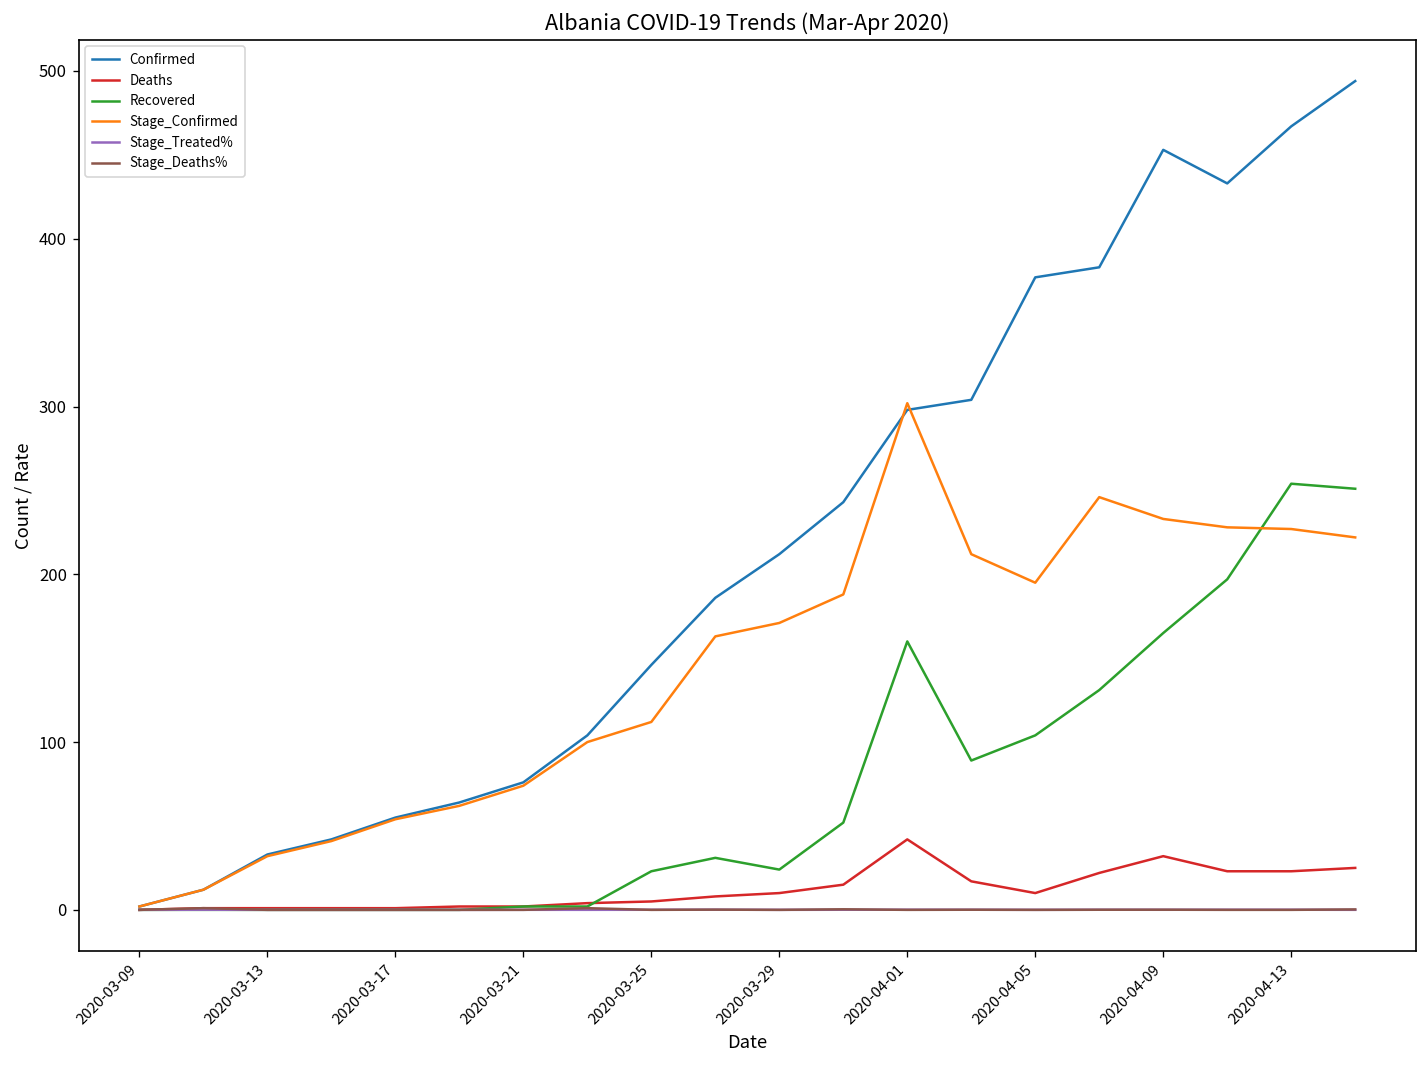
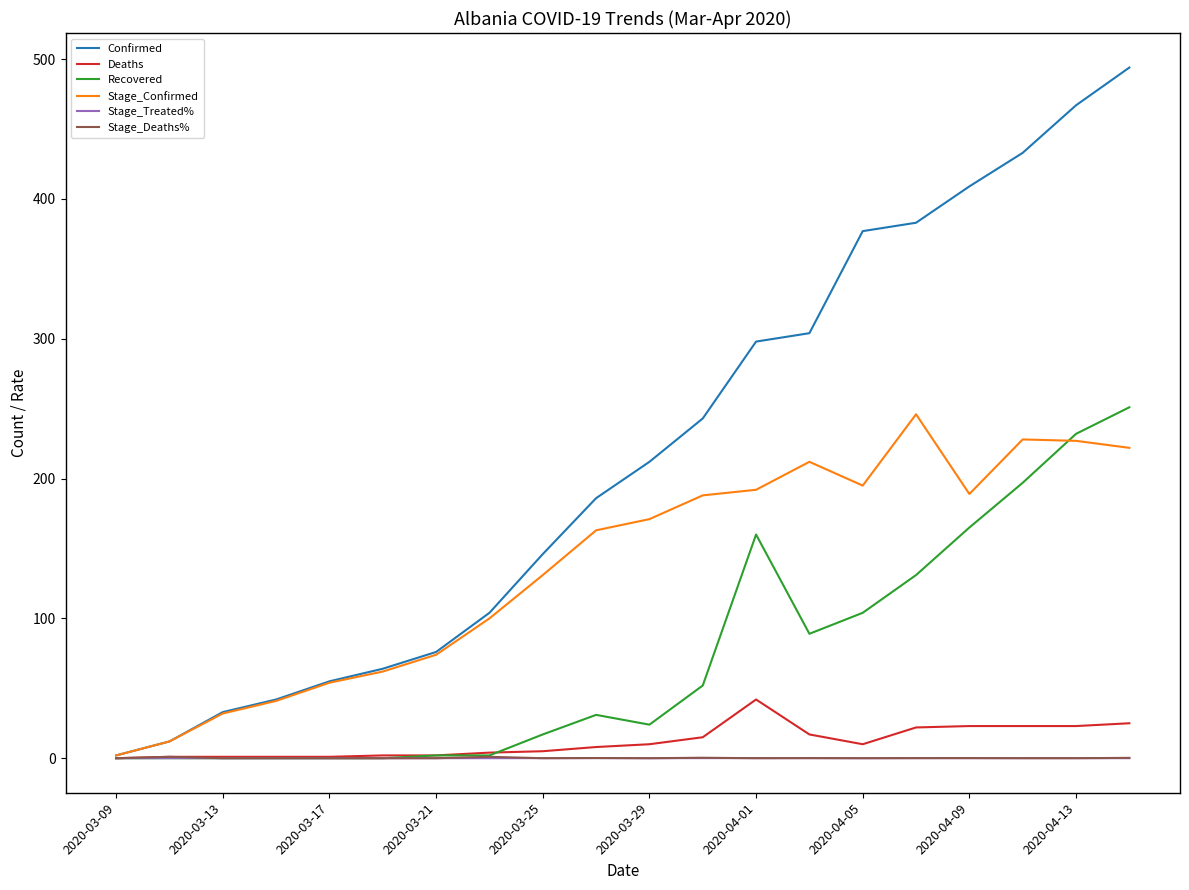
  {
    "Confirmed": {
      "2020-03-21": 76,
      "2020-03-25": 146,
      "2020-03-29": 212,
      "2020-04-01": 298,
      "2020-04-05": 377,
-     "2020-04-09": 453,
+     "2020-04-09": 409,
      "2020-04-13": 467
    },
    "Deaths": {
      "2020-03-25": 5,
      "2020-03-29": 10,
      "2020-04-01": 42,
      "2020-04-05": 10,
-     "2020-04-09": 32,
+     "2020-04-09": 23,
      "2020-04-13": 23
    },
    "Recovered": {
-     "2020-03-25": 23,
+     "2020-03-25": 17,
      "2020-03-29": 24,
      "2020-04-01": 160,
      "2020-04-05": 104,
      "2020-04-09": 165,
-     "2020-04-13": 254
+     "2020-04-13": 232
    },
    "Stage_Confirmed": {
      "2020-03-21": 74,
-     "2020-03-25": 112,
+     "2020-03-25": 131,
      "2020-03-29": 171,
-     "2020-04-01": 302,
+     "2020-04-01": 192,
      "2020-04-05": 195,
-     "2020-04-09": 233,
+     "2020-04-09": 189,
      "2020-04-13": 227
    }
  }
